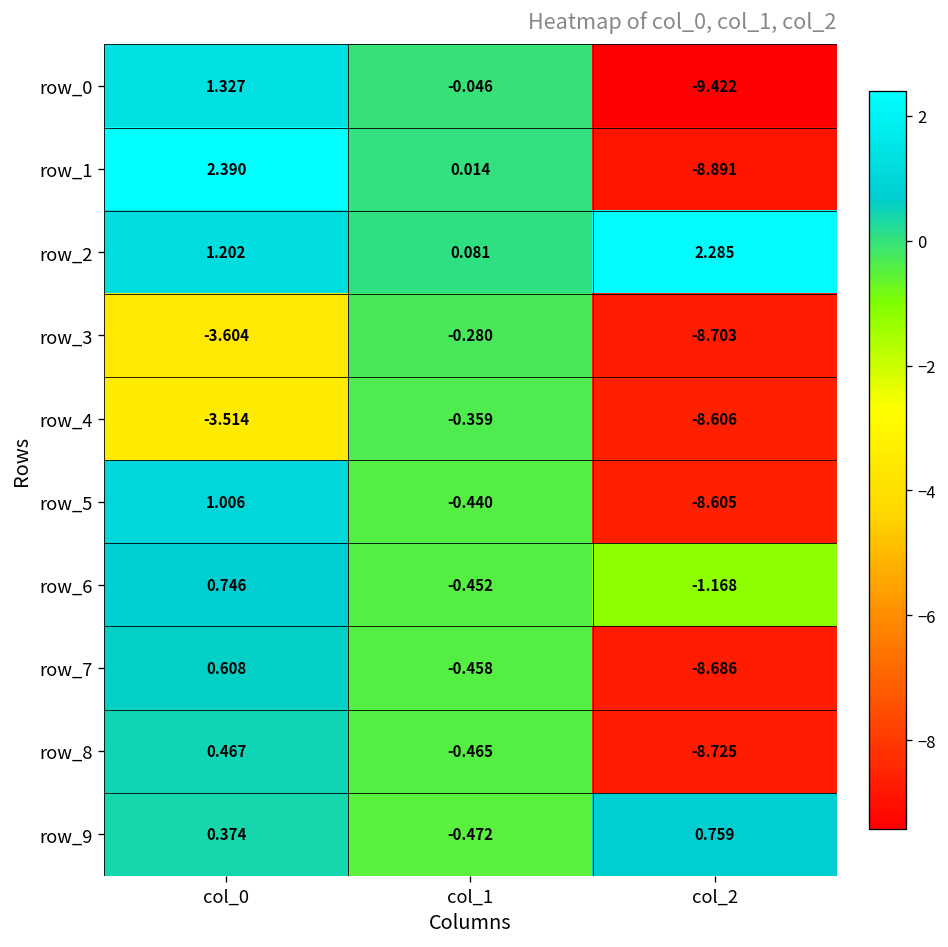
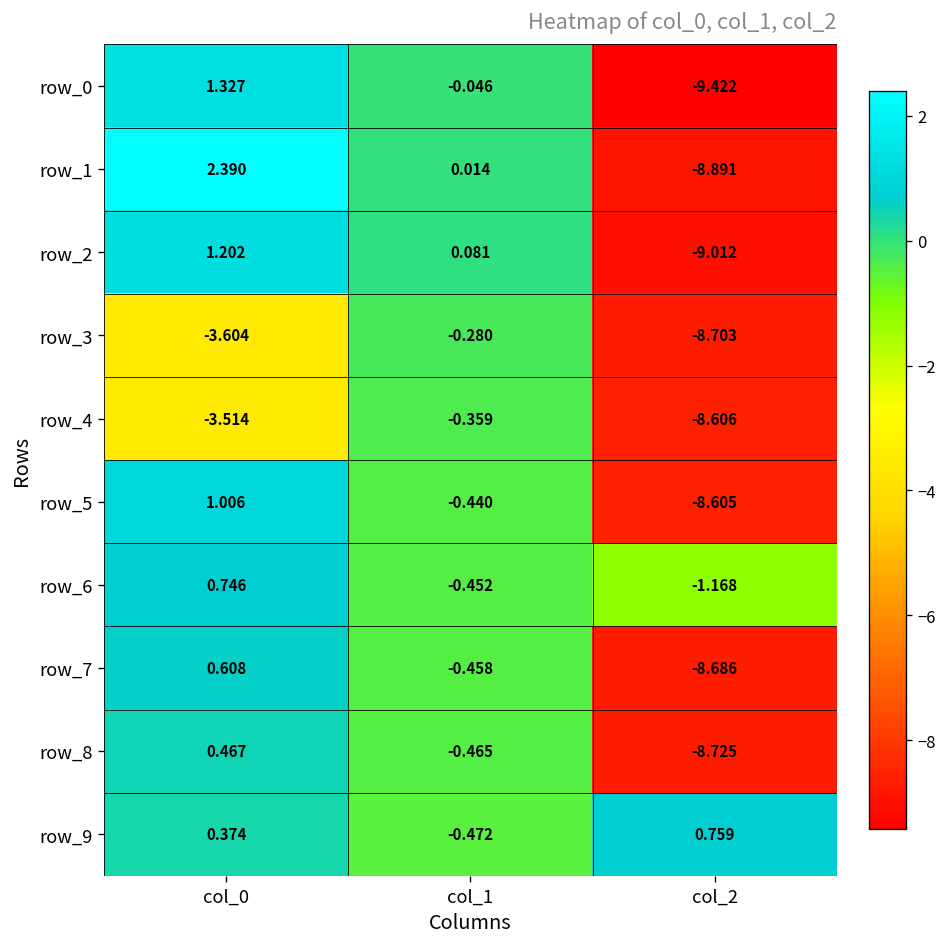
  {
    "row_0": {
      "col_0": 1.327,
      "col_1": -0.046,
      "col_2": -9.422
    },
    "row_1": {
      "col_0": 2.390,
      "col_1": 0.014,
      "col_2": -8.891
    },
    "row_2": {
      "col_0": 1.202,
      "col_1": 0.081,
-     "col_2": 2.285
+     "col_2": -9.012
    },
    "row_3": {
      "col_0": -3.604,
      "col_1": -0.280,
      "col_2": -8.703
    },
    "row_4": {
      "col_0": -3.514,
      "col_1": -0.359,
      "col_2": -8.606
    },
    "row_5": {
      "col_0": 1.006,
      "col_1": -0.440,
      "col_2": -8.605
    },
    "row_6": {
      "col_0": 0.746,
      "col_1": -0.452,
      "col_2": -1.168
    },
    "row_7": {
      "col_0": 0.608,
      "col_1": -0.458,
      "col_2": -8.686
    },
    "row_8": {
      "col_0": 0.467,
      "col_1": -0.465,
      "col_2": -8.725
    },
    "row_9": {
      "col_0": 0.374,
      "col_1": -0.472,
      "col_2": 0.759
    }
  }
